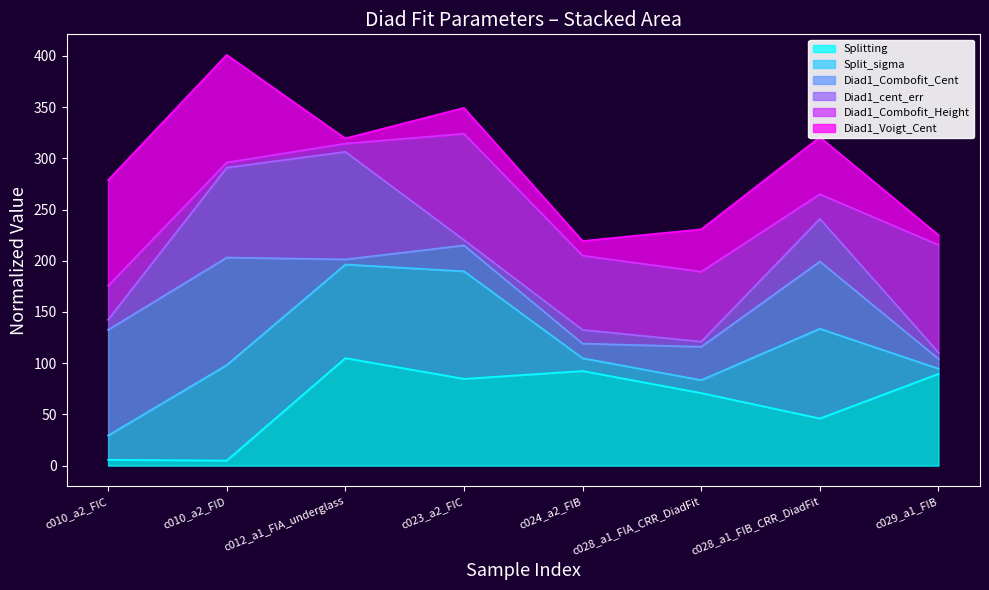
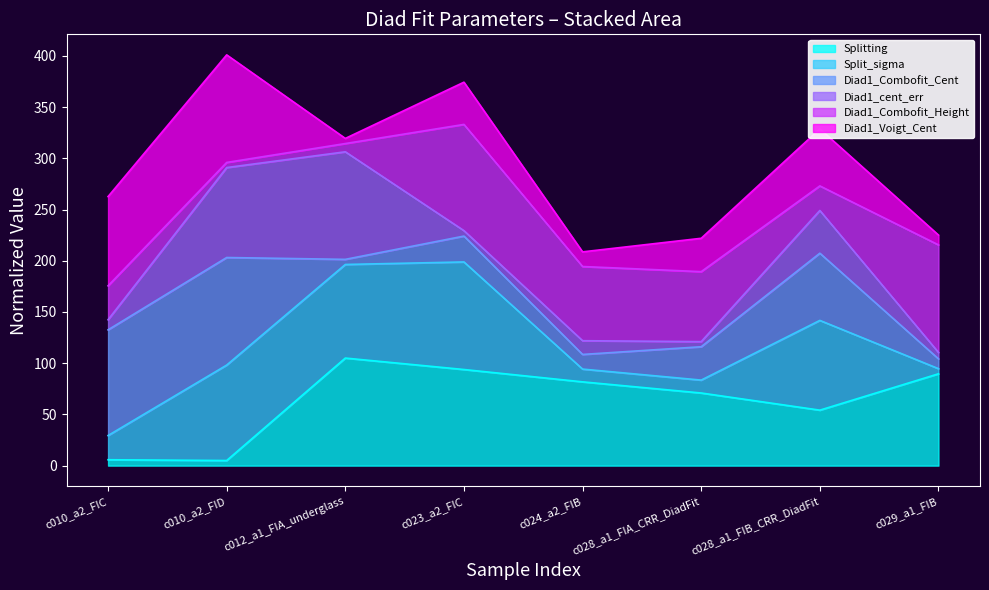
  {
    "Splitting": {
      "c010_a2_FIC": 6,
      "c010_a2_FID": 5,
      "c012_a1_FIA_underglass": 105,
-     "c023_a2_FIC": 85,
-     "c024_a2_FIB": 92,
+     "c023_a2_FIC": 94,
+     "c024_a2_FIB": 82,
      "c028_a1_FIA_CRR_DiadFit": 71,
-     "c028_a1_FIB_CRR_DiadFit": 46,
+     "c028_a1_FIB_CRR_DiadFit": 54,
      "c029_a1_FIB": 90
    },
    "Split_sigma": {
      "c010_a2_FIC": 24,
      "c010_a2_FID": 93,
      "c012_a1_FIA_underglass": 91,
      "c023_a2_FIC": 105,
      "c024_a2_FIB": 12,
      "c028_a1_FIA_CRR_DiadFit": 13,
      "c028_a1_FIB_CRR_DiadFit": 88,
      "c029_a1_FIB": 5
    },
    "Diad1_Combofit_Cent": {
      "c010_a2_FIC": 103,
      "c010_a2_FID": 105,
      "c012_a1_FIA_underglass": 5,
      "c023_a2_FIC": 25,
      "c024_a2_FIB": 14,
      "c028_a1_FIA_CRR_DiadFit": 33,
      "c028_a1_FIB_CRR_DiadFit": 66,
      "c029_a1_FIB": 10
    },
    "Diad1_cent_err": {
      "c010_a2_FIC": 10,
      "c010_a2_FID": 88,
      "c012_a1_FIA_underglass": 105,
      "c023_a2_FIC": 5,
      "c024_a2_FIB": 13,
      "c028_a1_FIA_CRR_DiadFit": 5,
      "c028_a1_FIB_CRR_DiadFit": 42,
      "c029_a1_FIB": 6
    },
    "Diad1_Combofit_Height": {
      "c010_a2_FIC": 33,
      "c010_a2_FID": 5,
      "c012_a1_FIA_underglass": 8,
      "c023_a2_FIC": 104,
      "c024_a2_FIB": 72,
      "c028_a1_FIA_CRR_DiadFit": 68,
      "c028_a1_FIB_CRR_DiadFit": 24,
      "c029_a1_FIB": 105
    },
    "Diad1_Voigt_Cent": {
-     "c010_a2_FIC": 103,
+     "c010_a2_FIC": 87,
      "c010_a2_FID": 105,
      "c012_a1_FIA_underglass": 5,
-     "c023_a2_FIC": 25,
+     "c023_a2_FIC": 41,
      "c024_a2_FIB": 14,
-     "c028_a1_FIA_CRR_DiadFit": 41,
+     "c028_a1_FIA_CRR_DiadFit": 33,
      "c029_a1_FIB": 10
    }
  }
